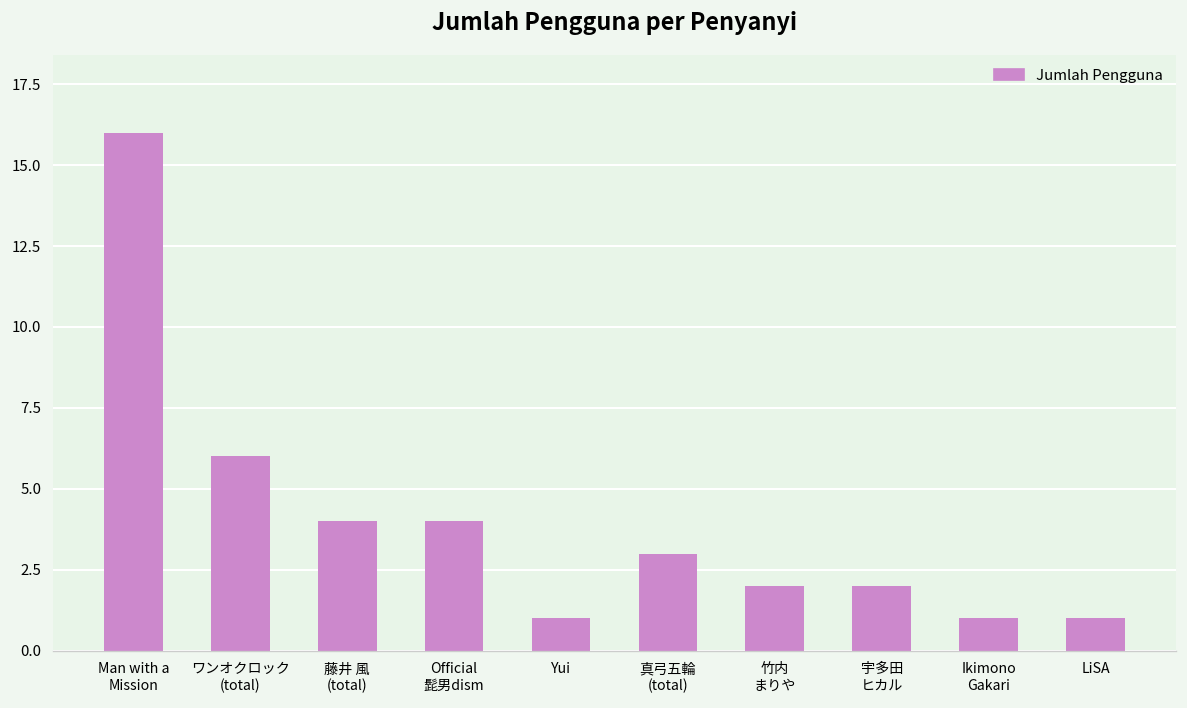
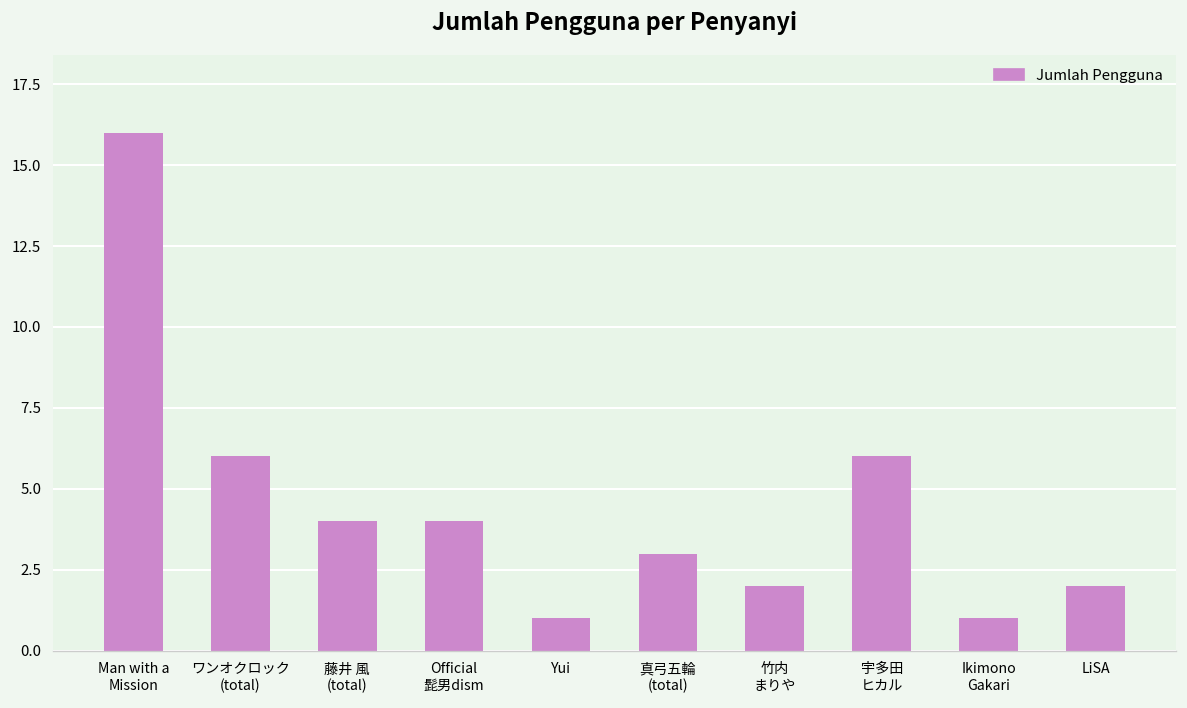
  {
    "Man with a Mission": 16,
    "ワンオクロック (total)": 6,
    "藤井 風 (total)": 4,
    "Official 髭男dism": 4,
    "Yui": 1,
    "真弓五輪 (total)": 3,
    "竹内 まりや": 2,
-   "宇多田 ヒカル": 2,
+   "宇多田 ヒカル": 6,
    "Ikimono Gakari": 1,
-   "LiSA": 1
+   "LiSA": 2
  }
